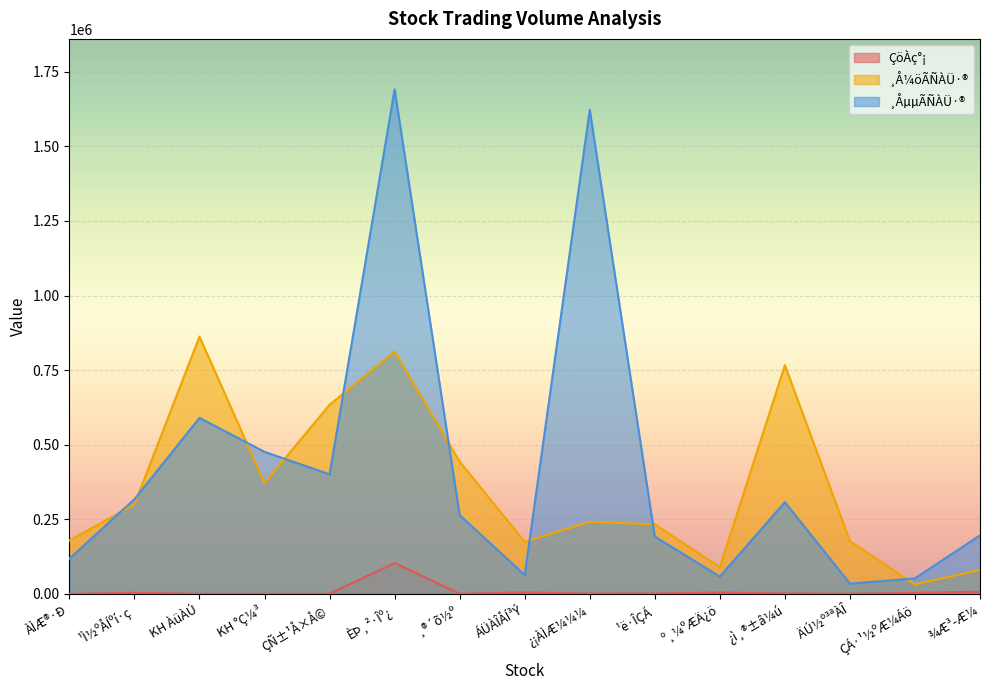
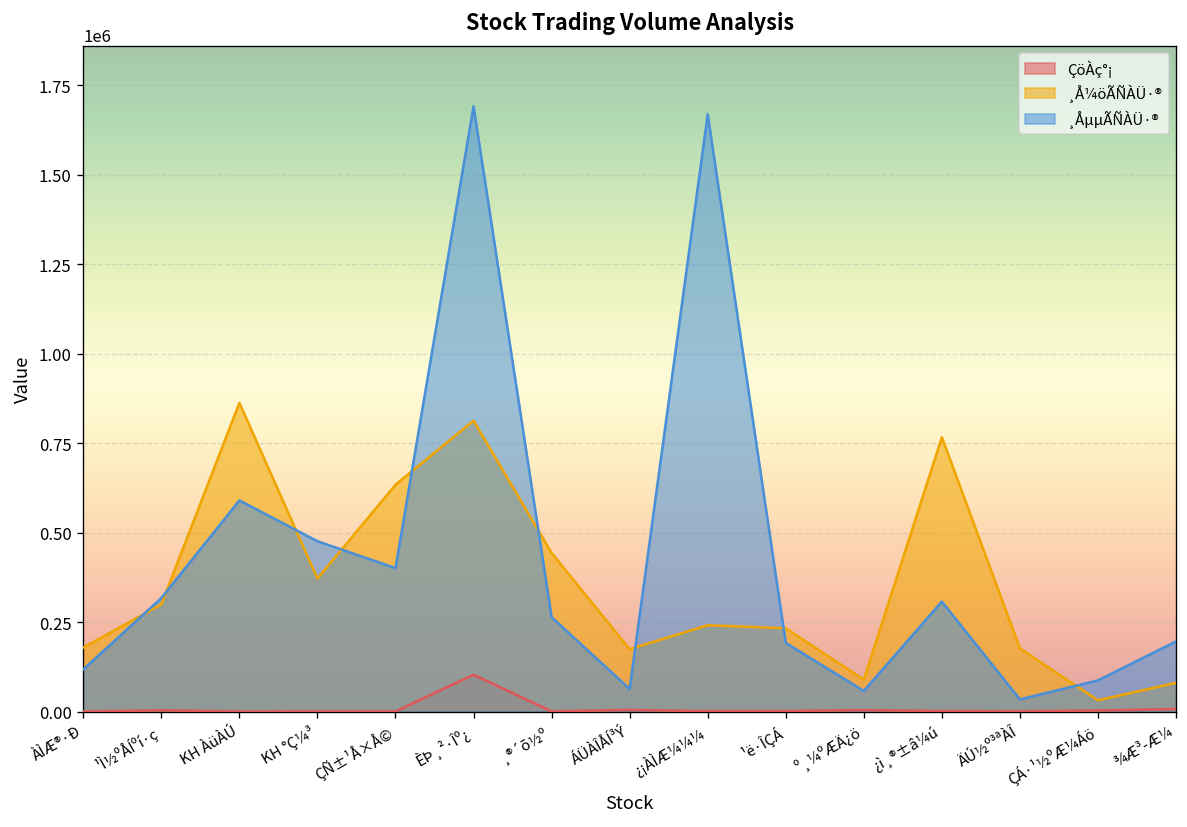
  {
    "ÇöÀç°¡": {
      "ÀÌÆ®·Ð": 0,
      "¹Ì½ºÅÍºí·ç": 0,
      "KH ÀüÀÚ": 0,
      "KH °Ç¼³": 0,
      "ÇÑ±¹Å×Å©": 0,
      "ÈÞ¸²·Îº¿": 100000,
      "¸®´õ½º": 0,
      "ÁÜÀÎÅÍ³Ý": 0,
      "¿¡ÀÌÆ¼¼¼": 0,
      "¹ë·ÎÇÁ": 0,
      "º¸¼ºÆÄ¿ö": 0,
      "¿ì¸®±â¼ú": 0,
      "ÄÚ½º³ªÀÎ": 0,
      "ÇÁ·¹½ºÆ¼Áö": 0,
      "¾Æ³­Æ¼": 10000
    },
    "¸Å¼öÃÑÀÜ·®": {
      "ÀÌÆ®·Ð": 180000,
      "¹Ì½ºÅÍºí·ç": 300000,
      "KH ÀüÀÚ": 860000,
      "KH °Ç¼³": 370000,
      "ÇÑ±¹Å×Å©": 630000,
      "ÈÞ¸²·Îº¿": 810000,
      "¸®´õ½º": 440000,
      "ÁÜÀÎÅÍ³Ý": 170000,
      "¿¡ÀÌÆ¼¼¼": 240000,
      "¹ë·ÎÇÁ": 230000,
      "º¸¼ºÆÄ¿ö": 90000,
      "¿ì¸®±â¼ú": 770000,
      "ÄÚ½º³ªÀÎ": 180000,
      "ÇÁ·¹½ºÆ¼Áö": 30000,
      "¾Æ³­Æ¼": 80000
    },
    "¸ÅµµÃÑÀÜ·®": {
      "ÀÌÆ®·Ð": 120000,
      "¹Ì½ºÅÍºí·ç": 320000,
      "KH ÀüÀÚ": 590000,
      "KH °Ç¼³": 480000,
      "ÇÑ±¹Å×Å©": 400000,
      "ÈÞ¸²·Îº¿": 1690000,
      "¸®´õ½º": 260000,
      "ÁÜÀÎÅÍ³Ý": 60000,
-     "¿¡ÀÌÆ¼¼¼": 1620000,
+     "¿¡ÀÌÆ¼¼¼": 1670000,
      "¹ë·ÎÇÁ": 190000,
      "º¸¼ºÆÄ¿ö": 60000,
      "¿ì¸®±â¼ú": 310000,
      "ÄÚ½º³ªÀÎ": 30000,
-     "ÇÁ·¹½ºÆ¼Áö": 50000,
+     "ÇÁ·¹½ºÆ¼Áö": 90000,
      "¾Æ³­Æ¼": 200000
    }
  }
